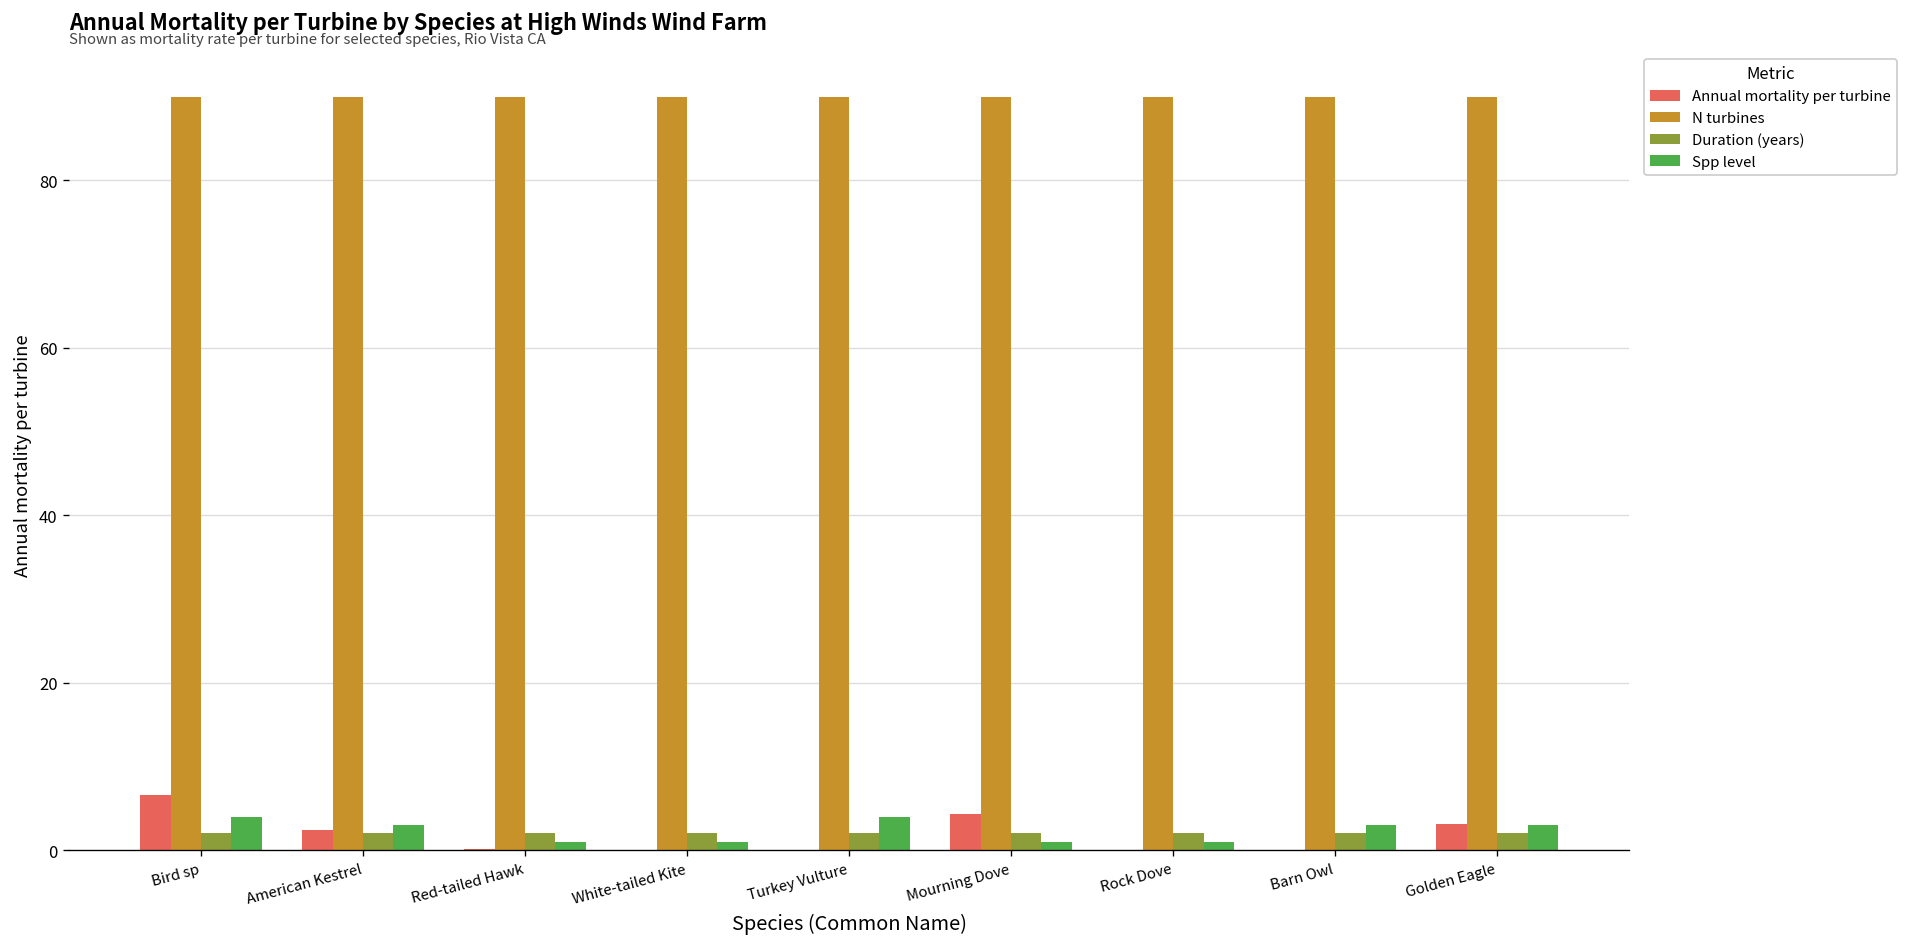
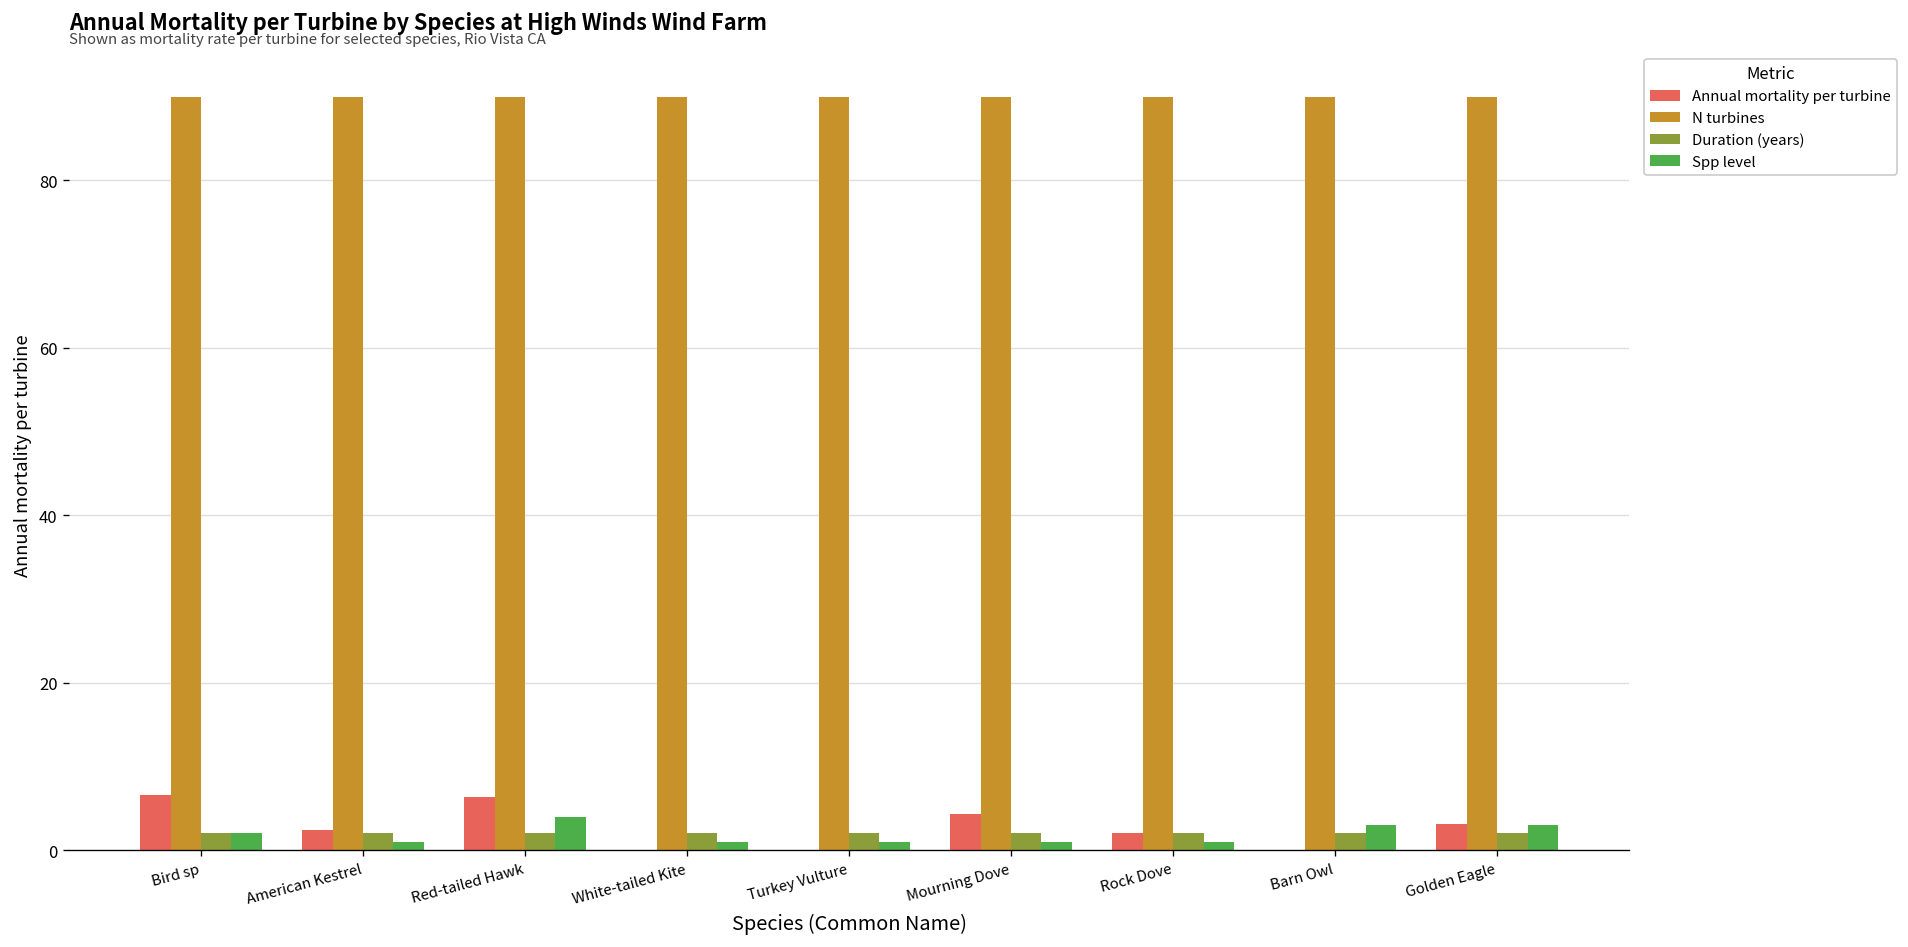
  {
    "Annual mortality per turbine": {
      "Bird sp": 7,
      "American Kestrel": 2,
-     "Red-tailed Hawk": 0,
+     "Red-tailed Hawk": 6,
      "Mourning Dove": 4,
-     "Rock Dove": 0,
+     "Rock Dove": 2,
      "Golden Eagle": 3
    },
    "N turbines": {
      "Bird sp": 90,
      "American Kestrel": 90,
      "Red-tailed Hawk": 90,
      "White-tailed Kite": 90,
      "Turkey Vulture": 90,
      "Mourning Dove": 90,
      "Rock Dove": 90,
      "Barn Owl": 90,
      "Golden Eagle": 90
    },
    "Duration (years)": {
      "Bird sp": 2,
      "American Kestrel": 2,
      "Red-tailed Hawk": 2,
      "White-tailed Kite": 2,
      "Turkey Vulture": 2,
      "Mourning Dove": 2,
      "Rock Dove": 2,
      "Barn Owl": 2,
      "Golden Eagle": 2
    },
    "Spp level": {
-     "Bird sp": 4,
-     "American Kestrel": 3,
-     "Red-tailed Hawk": 1,
+     "Bird sp": 2,
+     "American Kestrel": 1,
+     "Red-tailed Hawk": 4,
      "White-tailed Kite": 1,
-     "Turkey Vulture": 4,
+     "Turkey Vulture": 1,
      "Mourning Dove": 1,
      "Rock Dove": 1,
      "Barn Owl": 3,
      "Golden Eagle": 3
    }
  }
